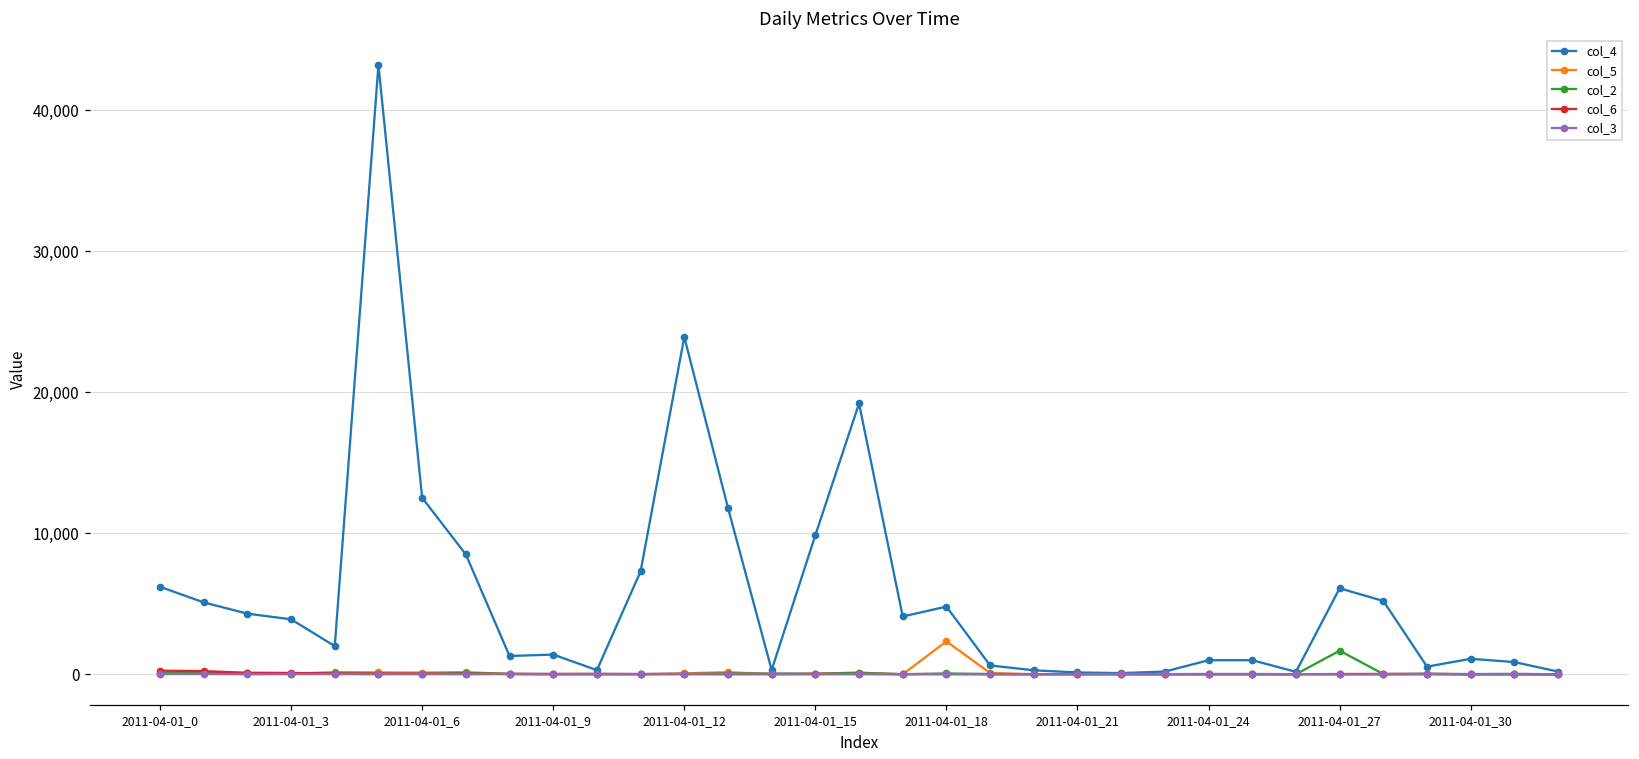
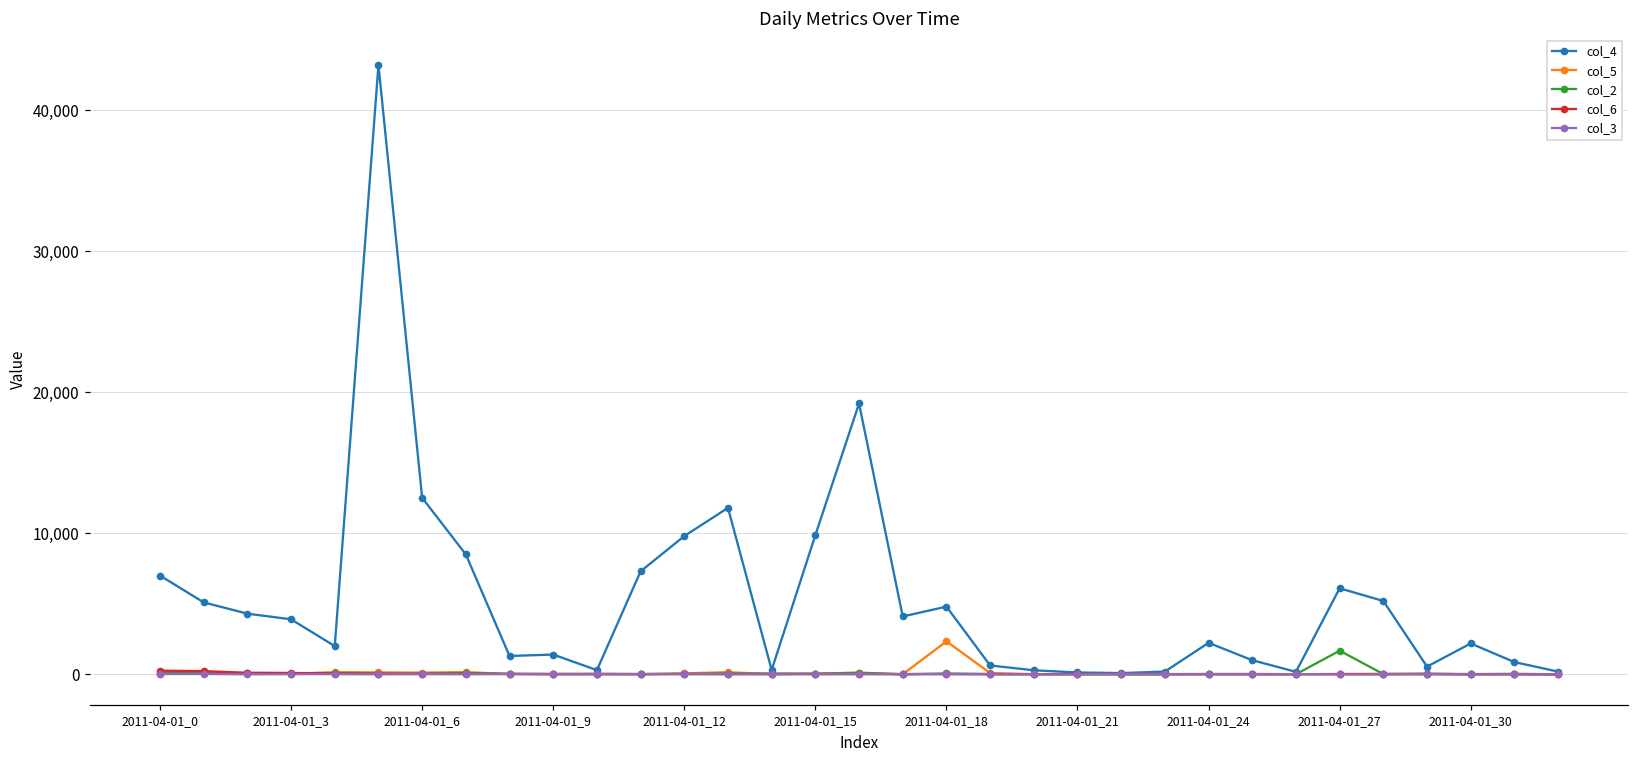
  {
    "col_4": {
-     "2011-04-01_0": "6,200",
+     "2011-04-01_0": "7,000",
      "2011-04-01_3": "3,900",
      "2011-04-01_6": "12,500",
      "2011-04-01_9": "1,400",
-     "2011-04-01_12": "23,900",
+     "2011-04-01_12": "9,800",
      "2011-04-01_15": "9,900",
      "2011-04-01_18": "4,800",
-     "2011-04-01_24": "1,000",
+     "2011-04-01_24": "2,200",
      "2011-04-01_27": "6,100",
-     "2011-04-01_30": "1,100"
+     "2011-04-01_30": "2,200"
    },
    "col_5": {
      "2011-04-01_18": "2,300"
    },
    "col_2": {
      "2011-04-01_27": "1,700"
    }
  }
